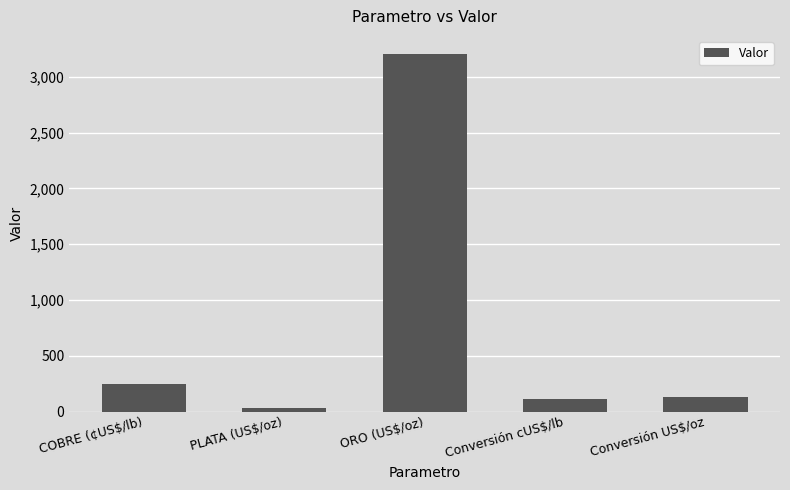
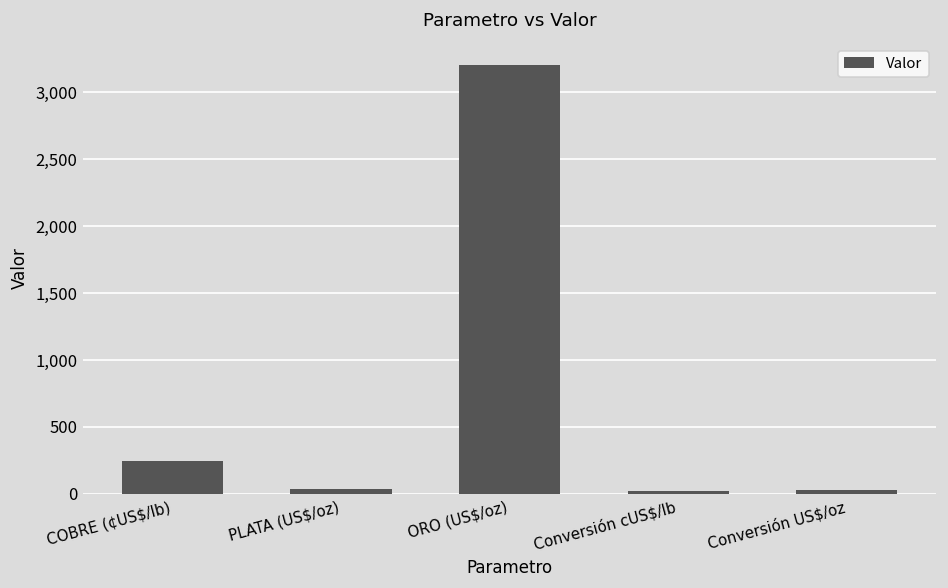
  {
    "COBRE (¢US$/lb)": "250",
    "PLATA (US$/oz)": "30",
    "ORO (US$/oz)": "3,210",
-   "Conversión cUS$/lb": "110",
-   "Conversión US$/oz": "130"
+   "Conversión cUS$/lb": "20",
+   "Conversión US$/oz": "30"
  }
